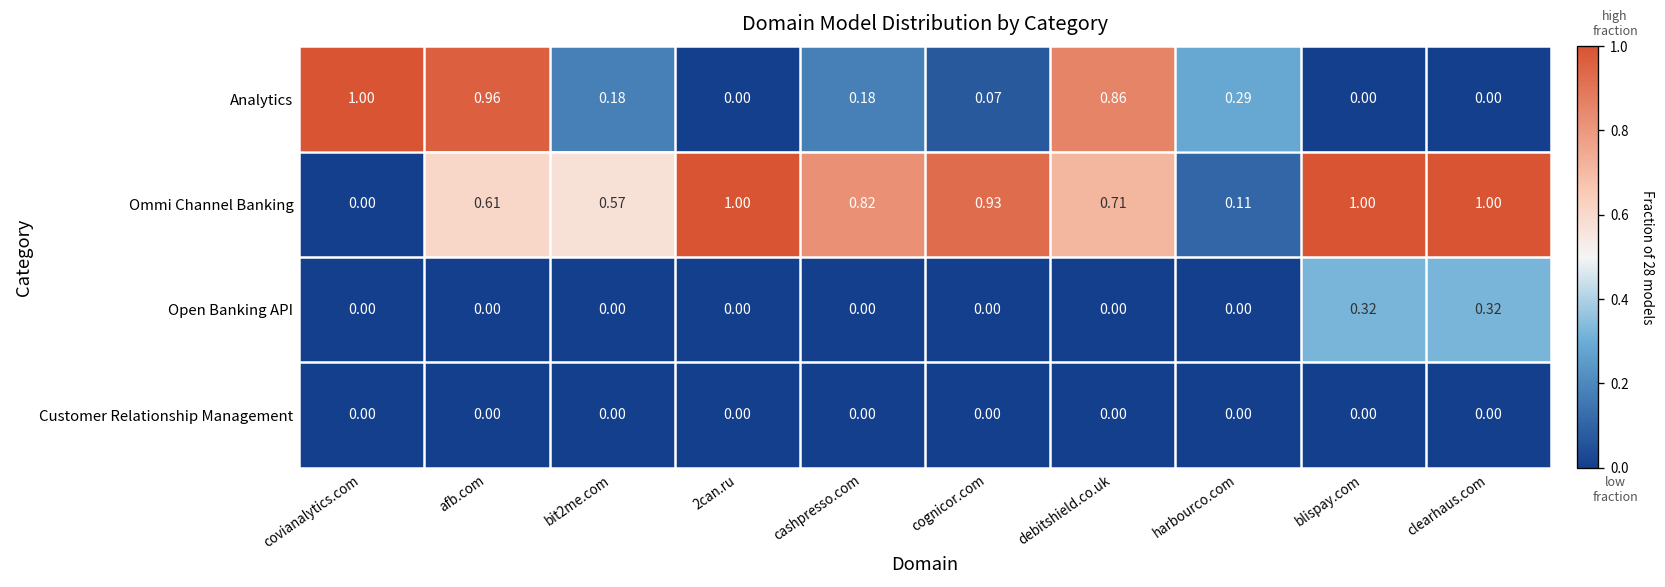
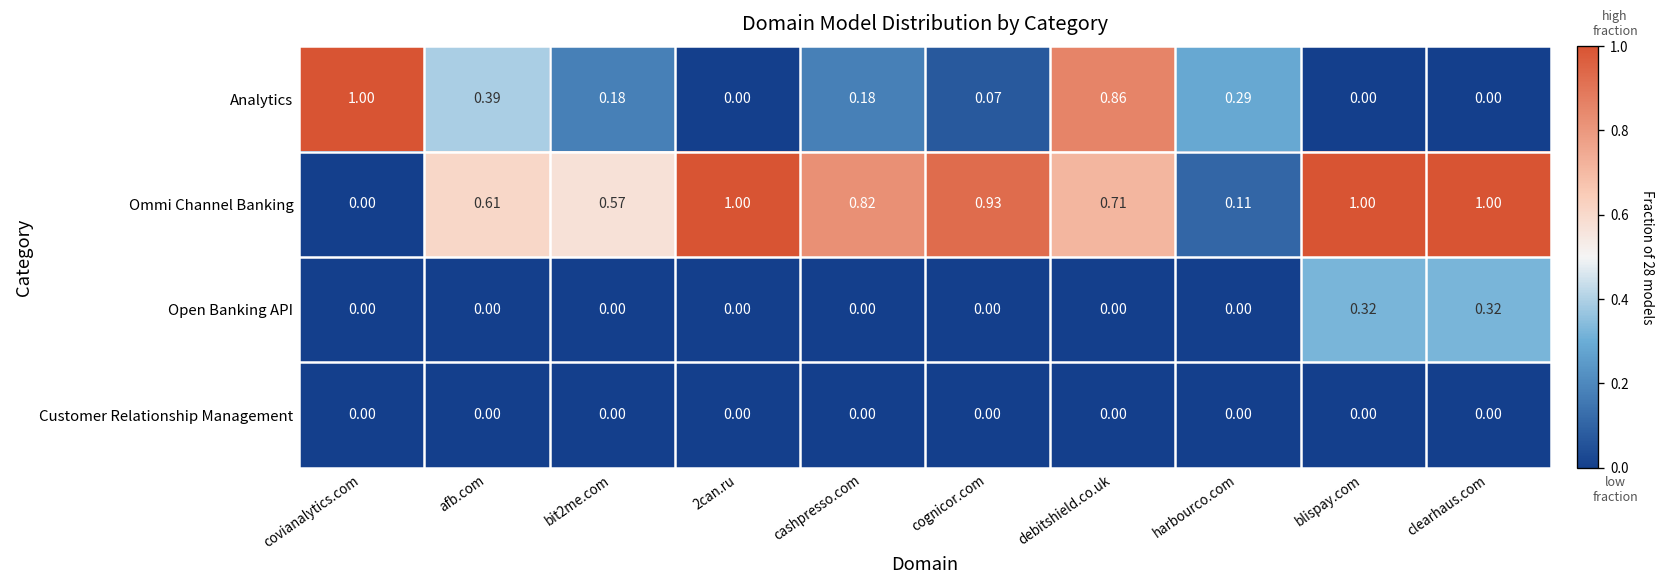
  {
    "Analytics": {
      "covianalytics.com": 1.00,
-     "afb.com": 0.96,
+     "afb.com": 0.39,
      "bit2me.com": 0.18,
      "2can.ru": 0.00,
      "cashpresso.com": 0.18,
      "cognicor.com": 0.07,
      "debitshield.co.uk": 0.86,
      "harbourco.com": 0.29,
      "blispay.com": 0.00,
      "clearhaus.com": 0.00
    },
    "Ommi Channel Banking": {
      "covianalytics.com": 0.00,
      "afb.com": 0.61,
      "bit2me.com": 0.57,
      "2can.ru": 1.00,
      "cashpresso.com": 0.82,
      "cognicor.com": 0.93,
      "debitshield.co.uk": 0.71,
      "harbourco.com": 0.11,
      "blispay.com": 1.00,
      "clearhaus.com": 1.00
    },
    "Open Banking API": {
      "covianalytics.com": 0.00,
      "afb.com": 0.00,
      "bit2me.com": 0.00,
      "2can.ru": 0.00,
      "cashpresso.com": 0.00,
      "cognicor.com": 0.00,
      "debitshield.co.uk": 0.00,
      "harbourco.com": 0.00,
      "blispay.com": 0.32,
      "clearhaus.com": 0.32
    },
    "Customer Relationship Management": {
      "covianalytics.com": 0.00,
      "afb.com": 0.00,
      "bit2me.com": 0.00,
      "2can.ru": 0.00,
      "cashpresso.com": 0.00,
      "cognicor.com": 0.00,
      "debitshield.co.uk": 0.00,
      "harbourco.com": 0.00,
      "blispay.com": 0.00,
      "clearhaus.com": 0.00
    }
  }
